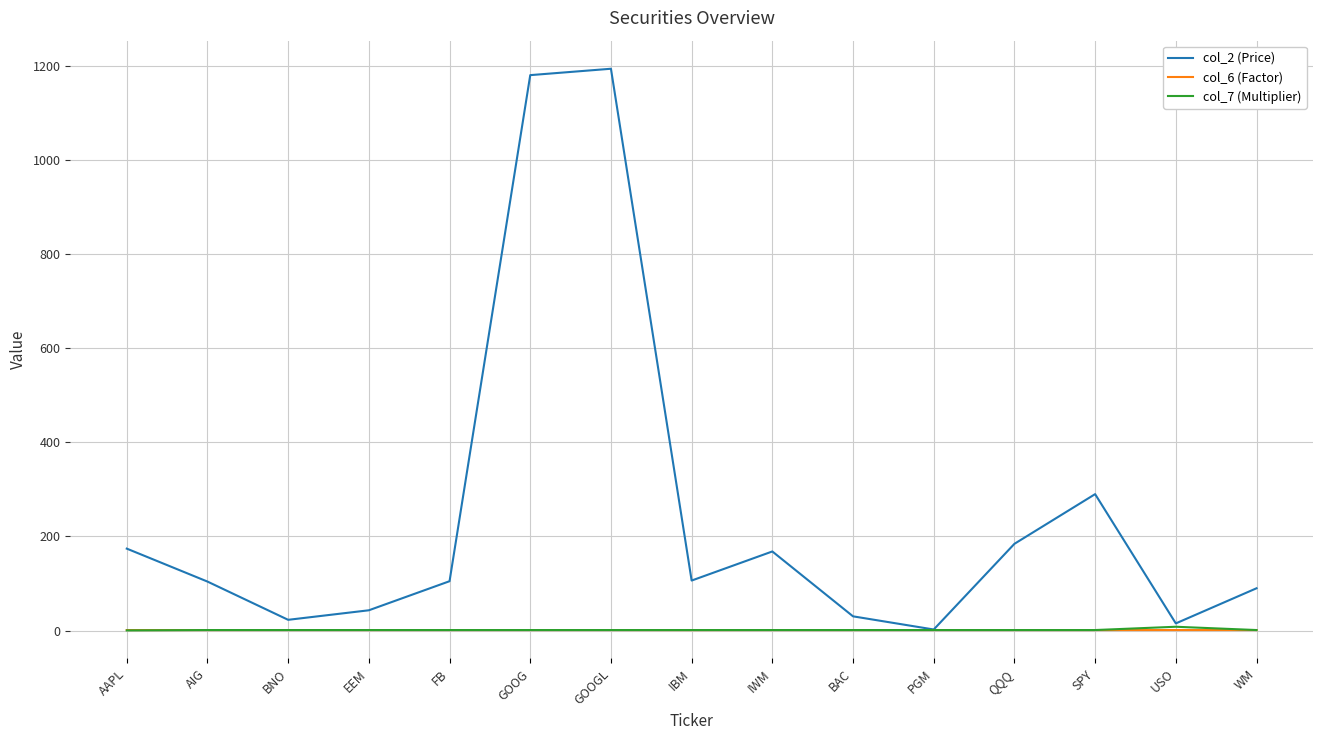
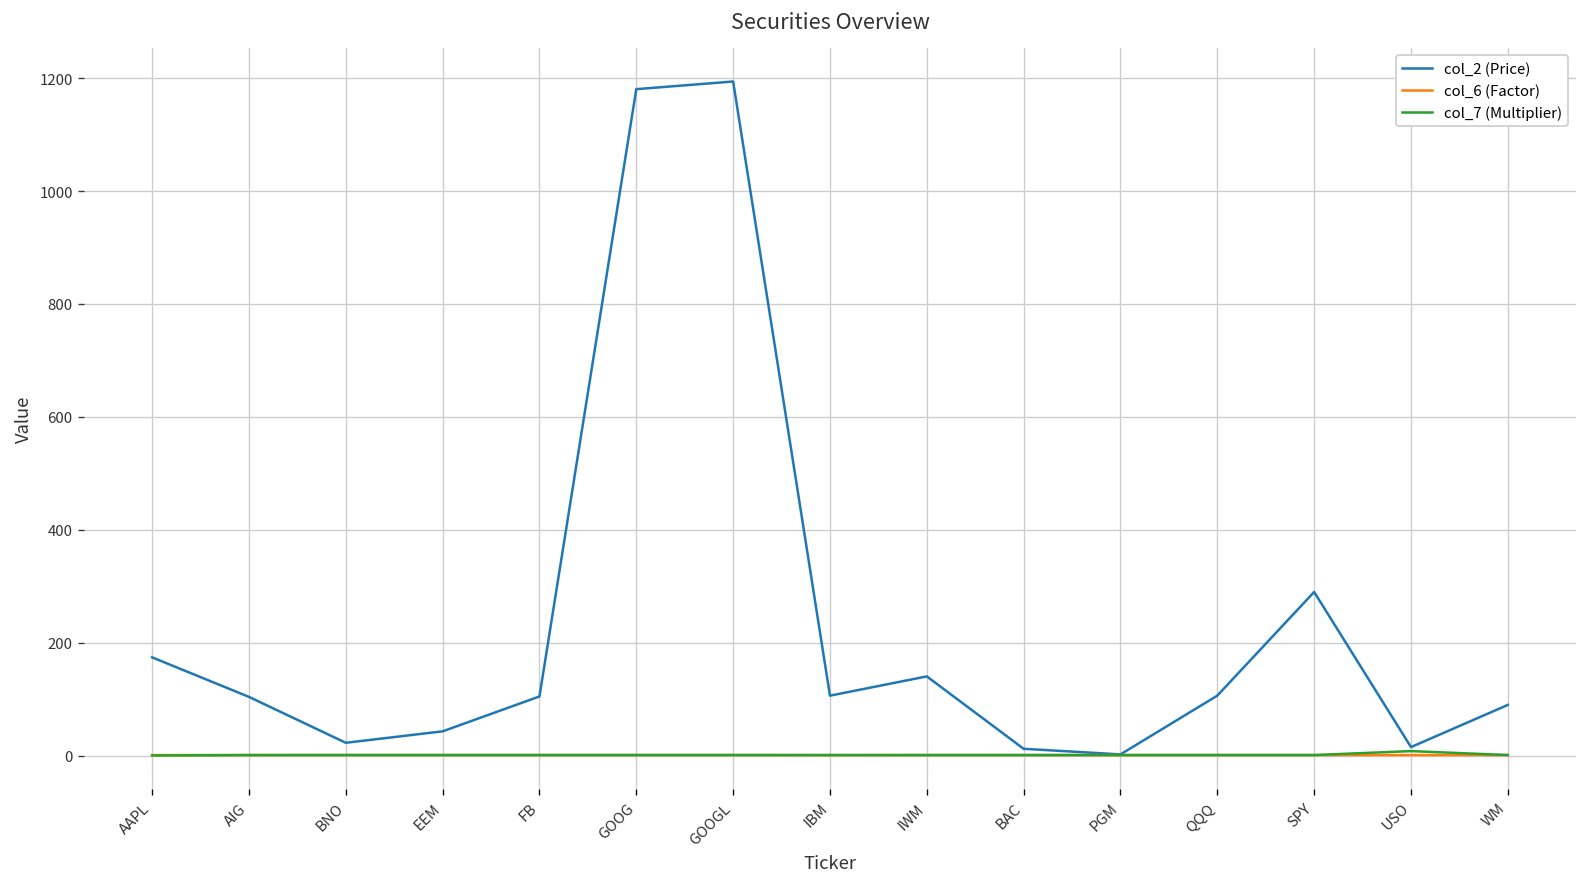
  {
    "col_2 (Price)": {
      "AAPL": 170,
      "AIG": 100,
      "BNO": 20,
      "EEM": 40,
      "FB": 100,
      "GOOG": 1180,
      "GOOGL": 1190,
      "IBM": 110,
-     "IWM": 170,
-     "BAC": 30,
-     "QQQ": 180,
+     "IWM": 140,
+     "BAC": 10,
+     "QQQ": 110,
      "SPY": 290,
      "USO": 20,
      "WM": 90
    },
    "col_6 (Factor)": {
      "USO": 0
    },
    "col_7 (Multiplier)": {
      "USO": 10
    }
  }
